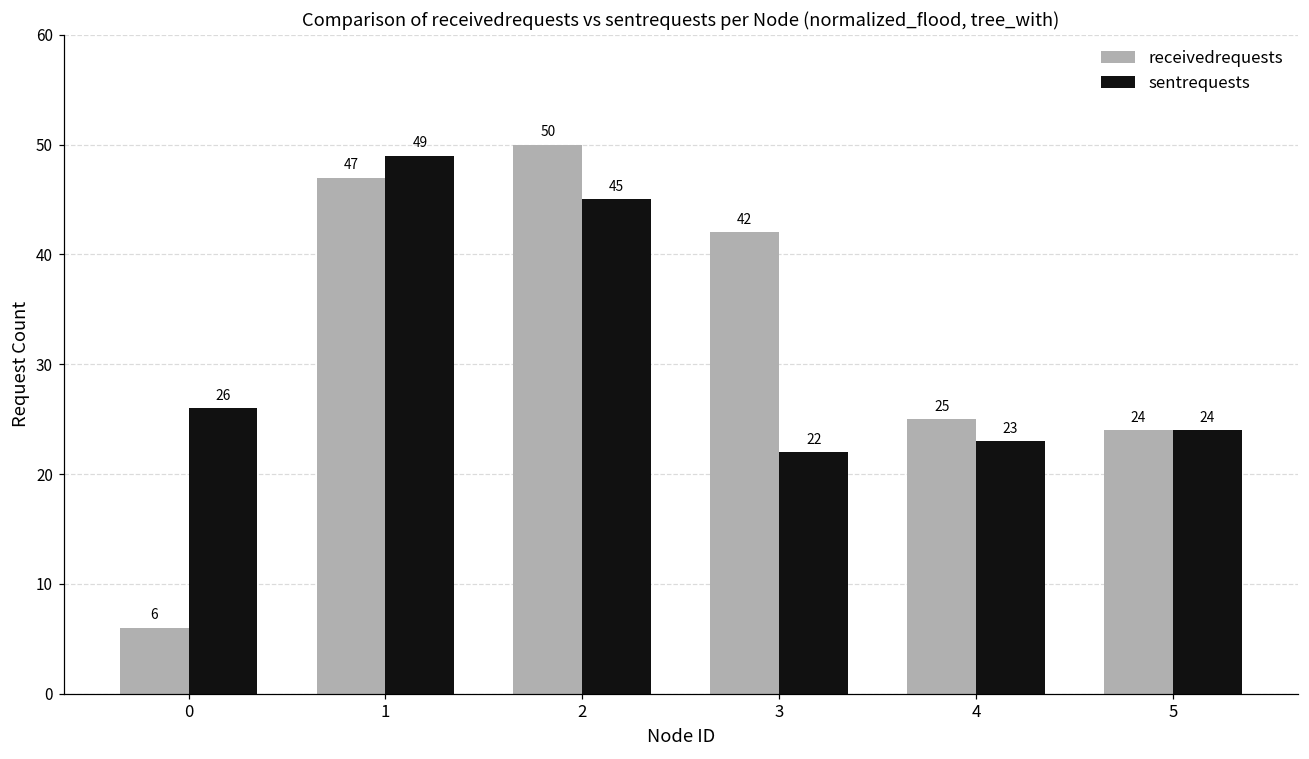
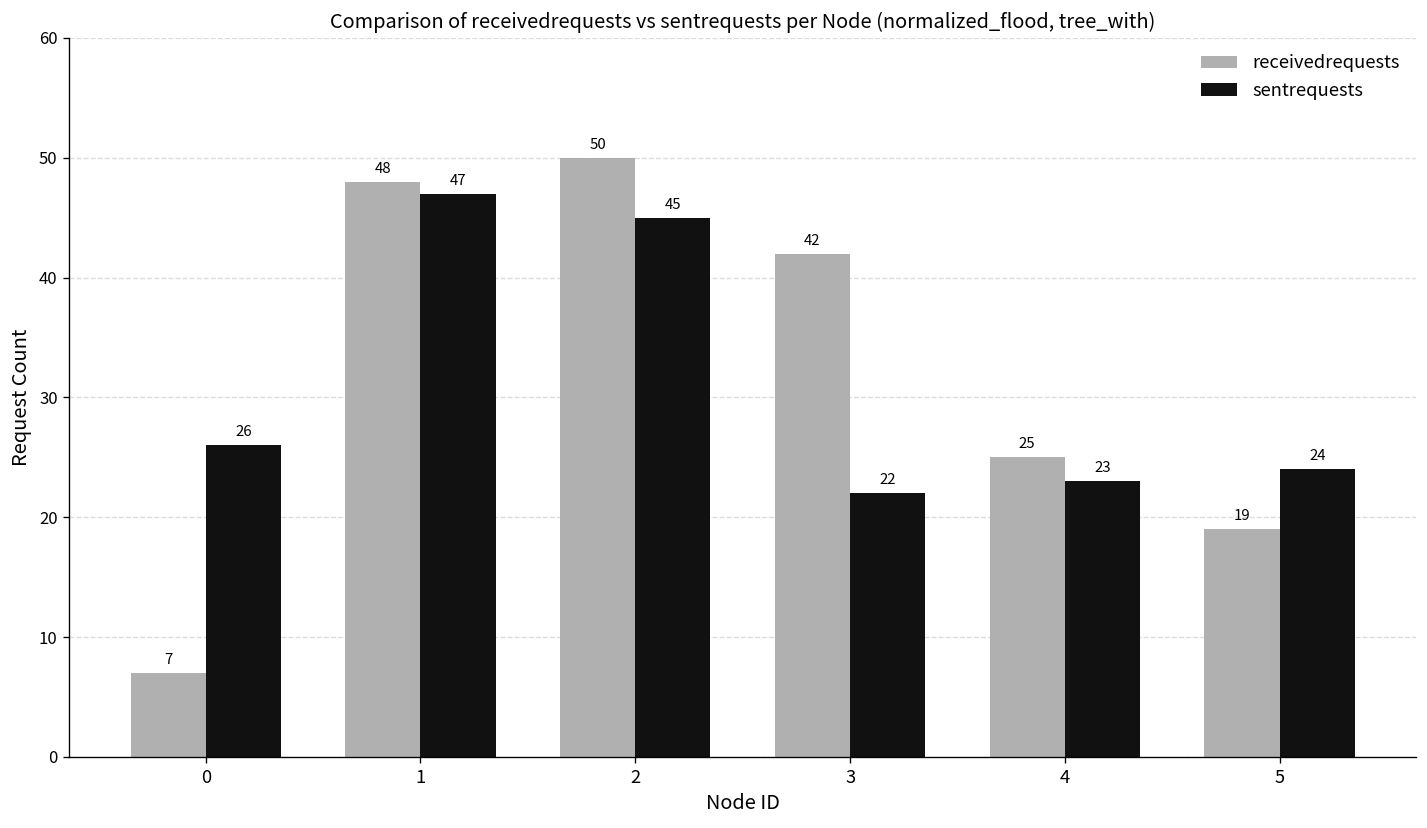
  {
    "receivedrequests": {
-     "0": 6,
-     "1": 47,
+     "0": 7,
+     "1": 48,
      "2": 50,
      "3": 42,
      "4": 25,
-     "5": 24
+     "5": 19
    },
    "sentrequests": {
      "0": 26,
-     "1": 49,
+     "1": 47,
      "2": 45,
      "3": 22,
      "4": 23,
      "5": 24
    }
  }
